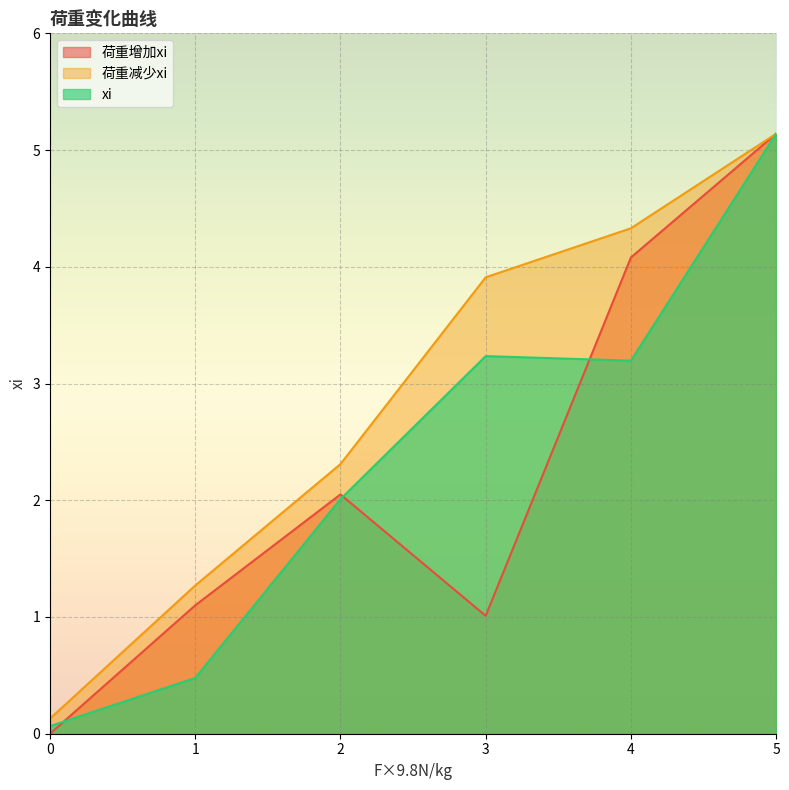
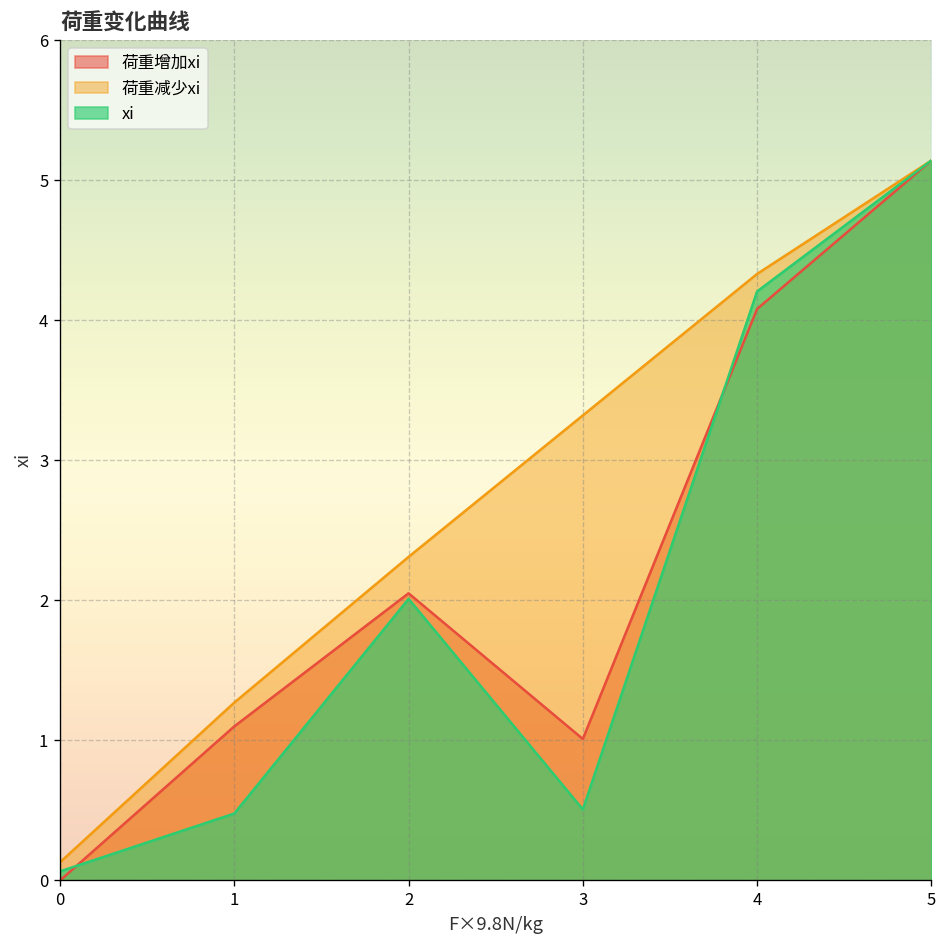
  {
    "荷重增加xi": {
      "0": 0.00,
      "1": 1.10,
      "2": 2.05,
      "3": 1.01,
      "4": 4.08
    },
    "荷重减少xi": {
      "0": 0.13,
      "1": 1.27,
      "2": 2.31,
-     "3": 3.91,
+     "3": 3.32,
      "4": 4.33
    },
    "xi": {
      "0": 0.07,
      "1": 0.48,
      "2": 2.01,
-     "3": 3.24,
-     "4": 3.20
+     "3": 0.51,
+     "4": 4.21
    }
  }
